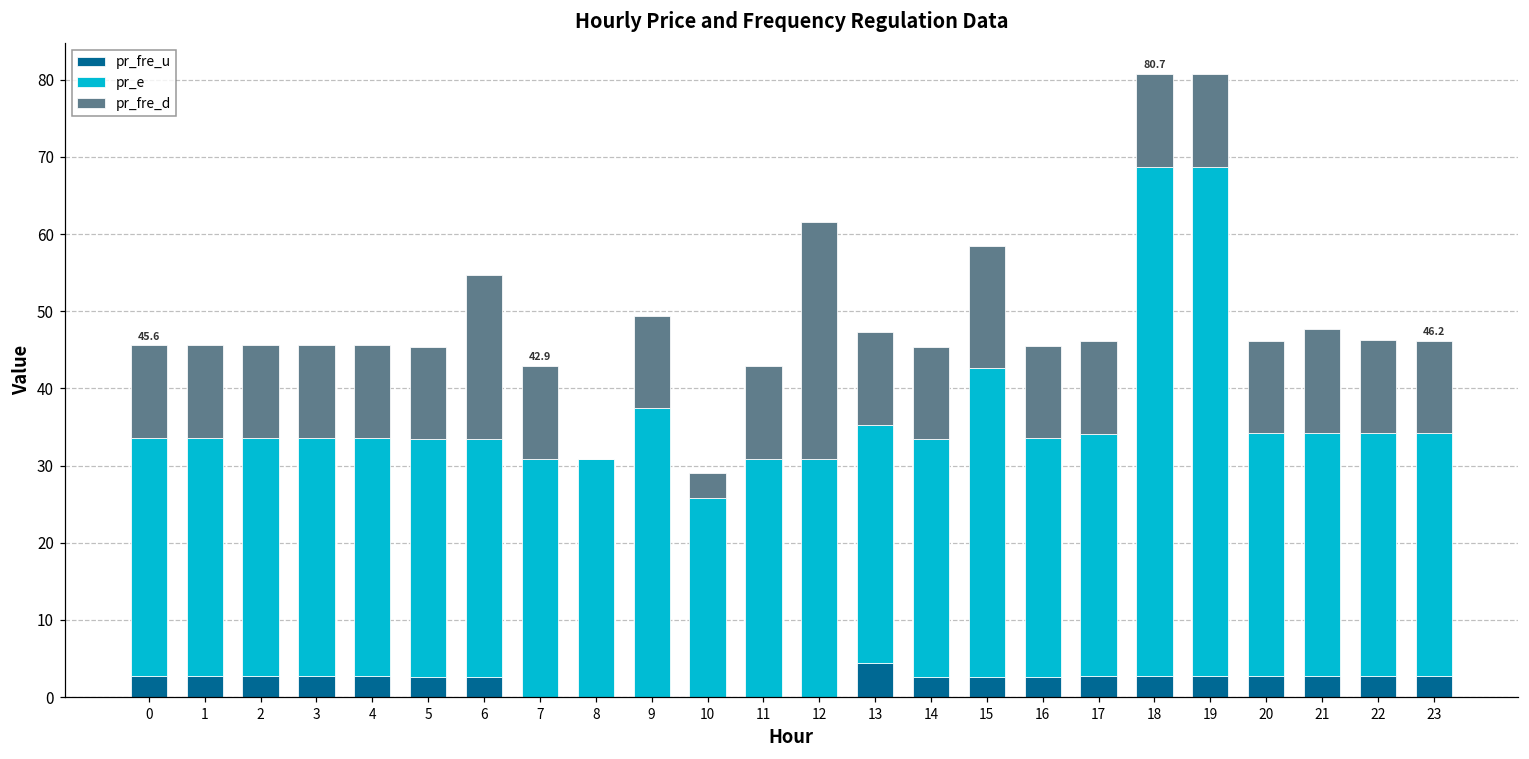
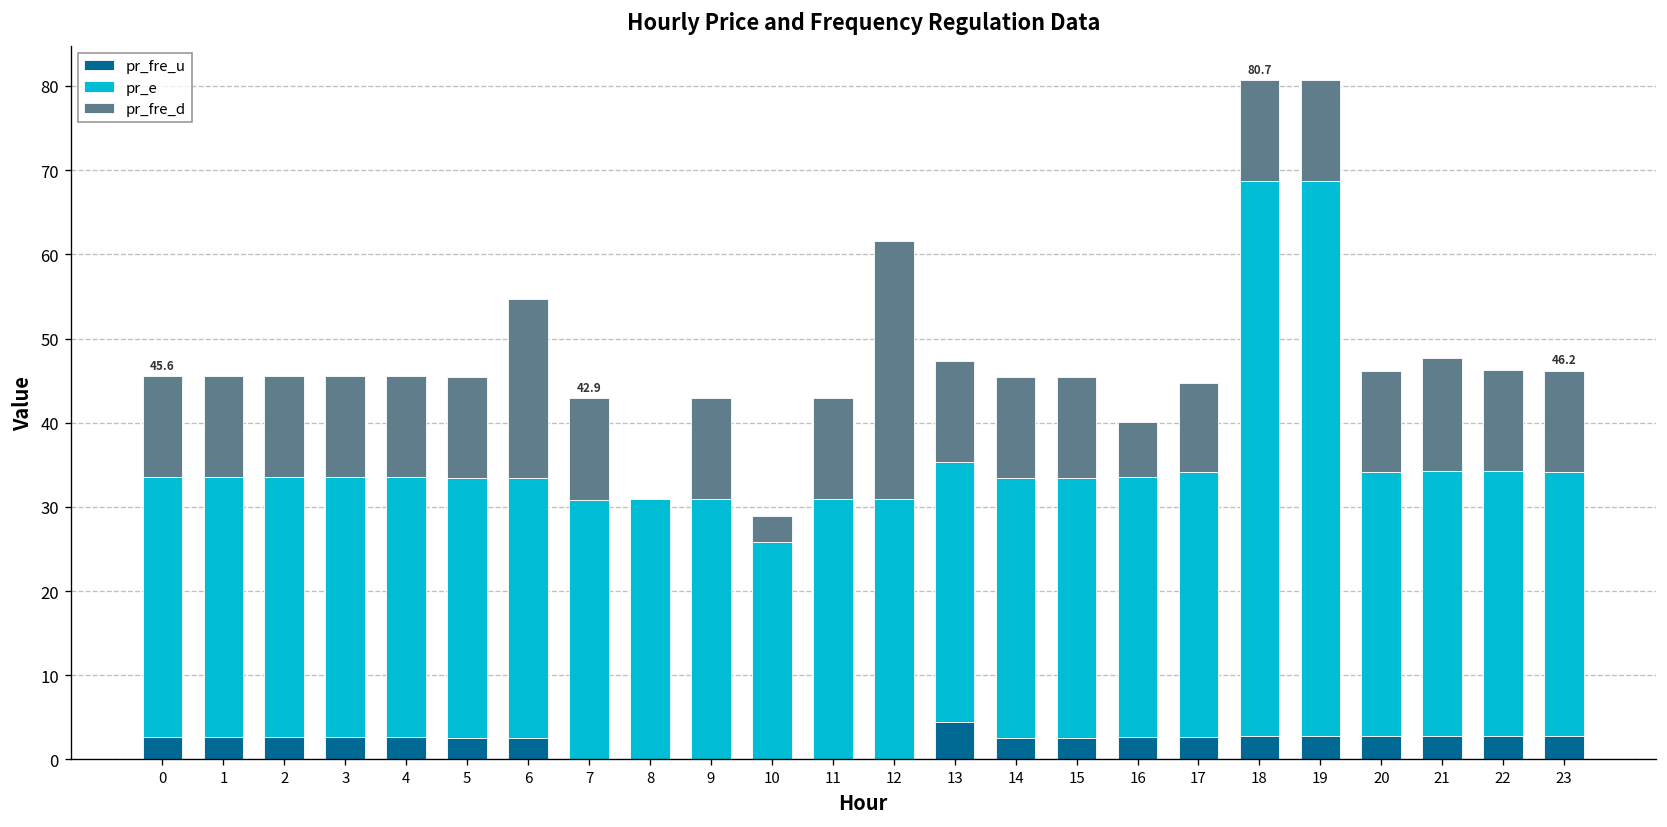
  {
    "pr_fre_u": {
      "0": 3,
      "1": 3,
      "2": 3,
      "3": 3,
      "4": 3,
      "5": 3,
      "6": 3,
      "13": 4,
      "14": 3,
      "15": 3,
      "16": 3,
      "17": 3,
      "18": 3,
      "19": 3,
      "20": 3,
      "21": 3,
      "22": 3,
      "23": 3
    },
    "pr_e": {
      "0": 31,
      "1": 31,
      "2": 31,
      "3": 31,
      "4": 31,
      "5": 31,
      "6": 31,
      "7": 31,
      "8": 31,
-     "9": 37,
+     "9": 31,
      "10": 26,
      "11": 31,
      "12": 31,
      "13": 31,
      "14": 31,
-     "15": 40,
+     "15": 31,
      "16": 31,
      "17": 31,
      "18": 66,
      "19": 66,
      "20": 31,
      "21": 31,
      "22": 31,
      "23": 31
    },
    "pr_fre_d": {
      "1": 12,
      "2": 12,
      "3": 12,
      "4": 12,
      "5": 12,
      "6": 21,
      "9": 12,
      "10": 3,
      "11": 12,
      "12": 31,
      "13": 12,
      "14": 12,
-     "15": 16,
-     "16": 12,
-     "17": 12,
+     "15": 12,
+     "16": 7,
+     "17": 11,
      "19": 12,
      "20": 12,
      "21": 14,
      "22": 12
    }
  }
